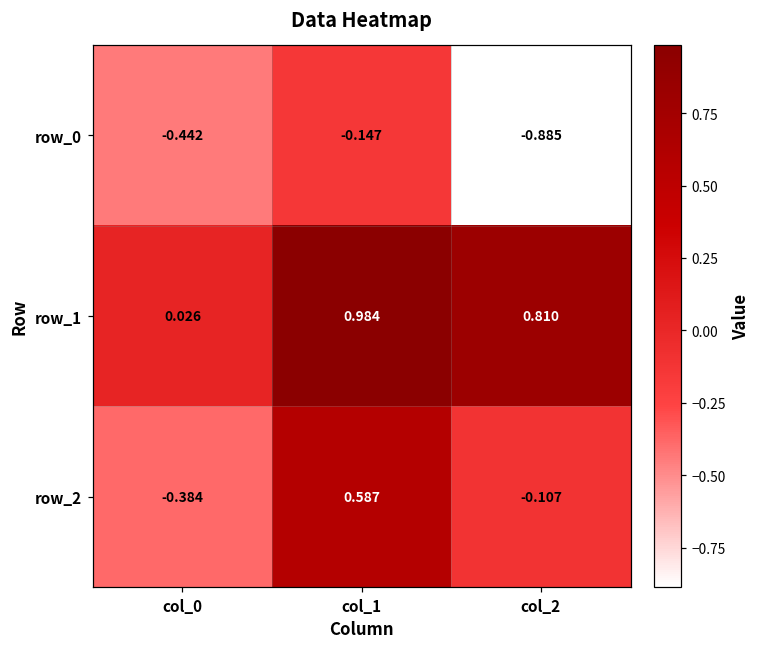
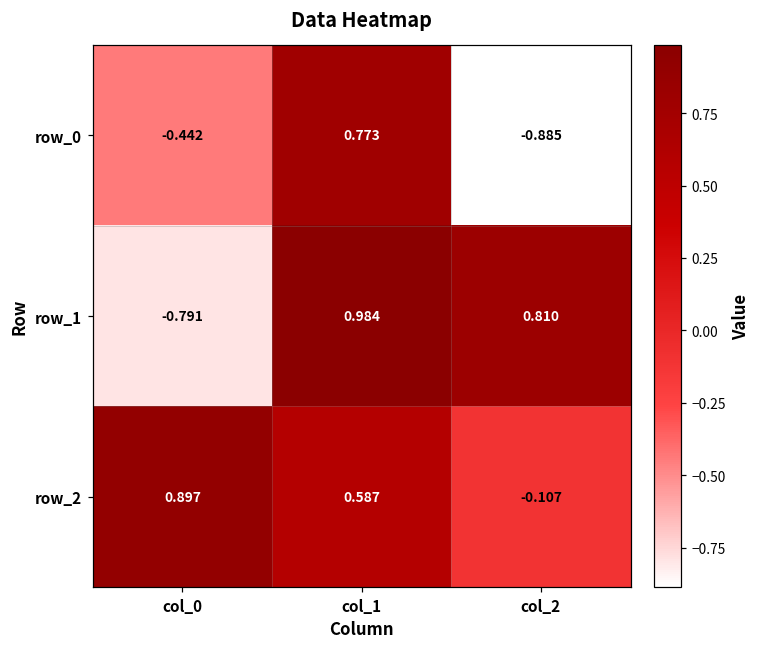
  {
    "row_0": {
-     "col_1": -0.147
+     "col_1": 0.773
    },
    "row_1": {
-     "col_0": 0.026
+     "col_0": -0.791
    },
    "row_2": {
-     "col_0": -0.384
+     "col_0": 0.897
    }
  }
